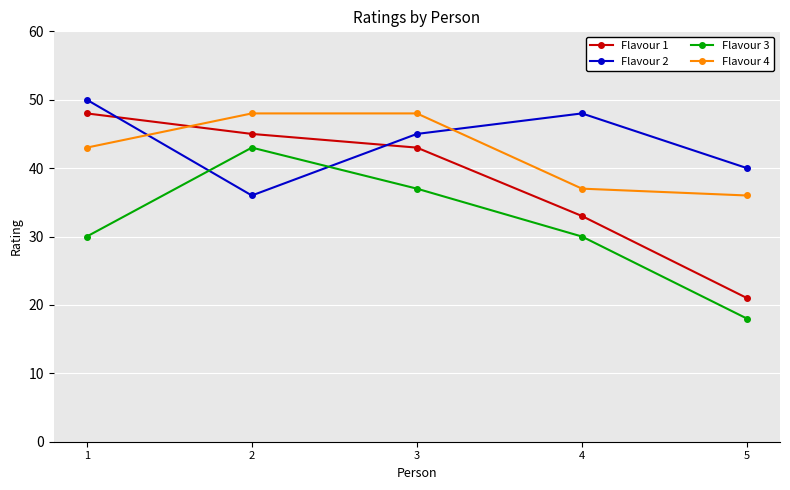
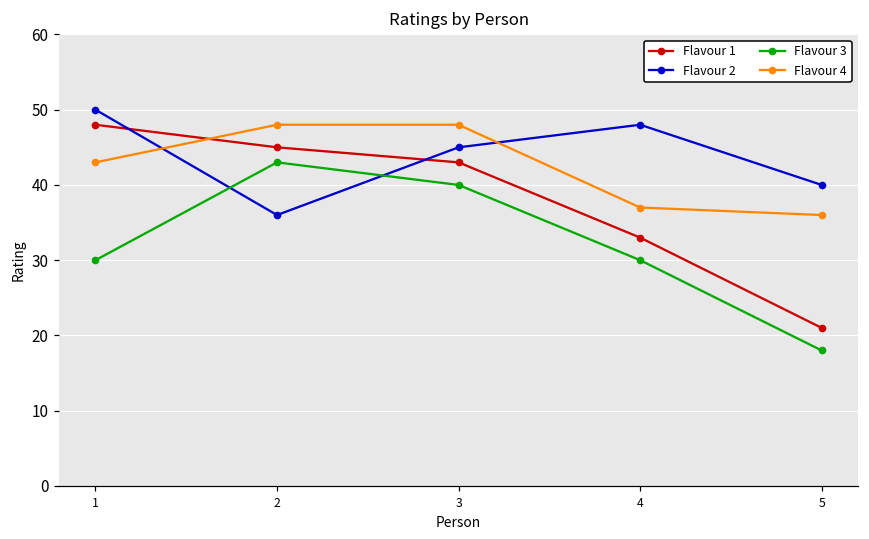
  {
    "Flavour 1": {
      "1": 48,
      "2": 45,
      "3": 43,
      "4": 33,
      "5": 21
    },
    "Flavour 2": {
      "1": 50,
      "2": 36,
      "3": 45,
      "4": 48,
      "5": 40
    },
    "Flavour 3": {
      "1": 30,
      "2": 43,
-     "3": 37,
+     "3": 40,
      "4": 30,
      "5": 18
    },
    "Flavour 4": {
      "1": 43,
      "2": 48,
      "3": 48,
      "4": 37,
      "5": 36
    }
  }
